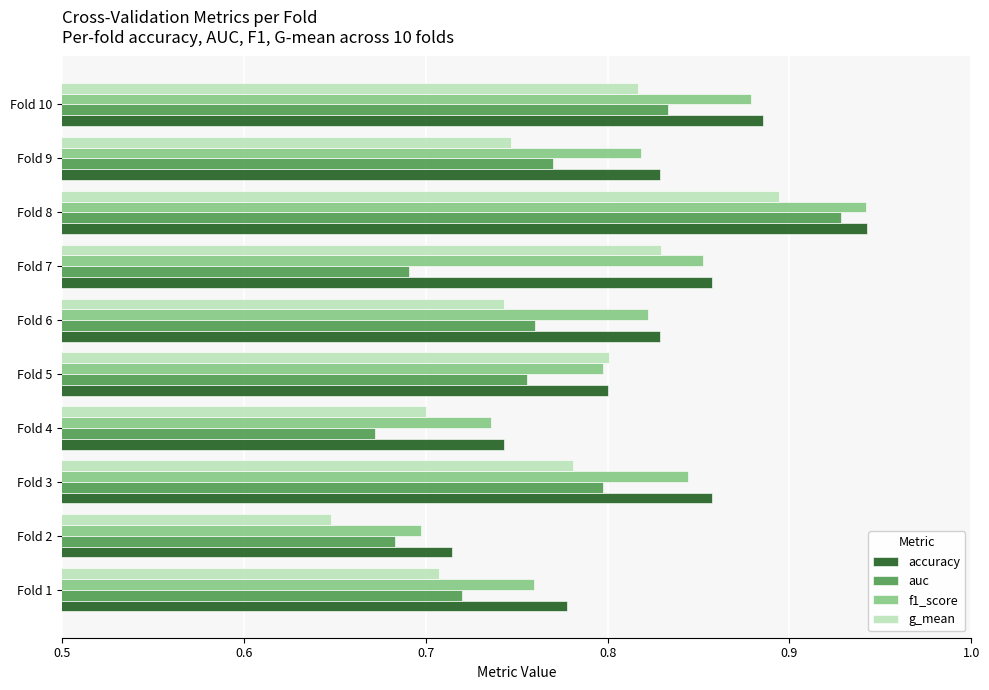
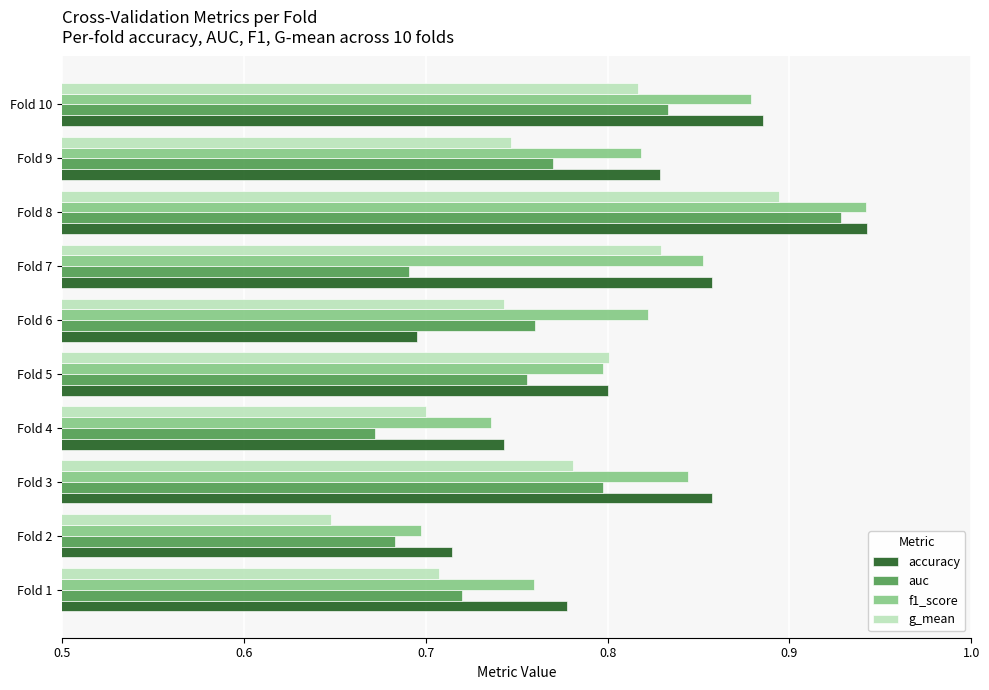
  {
    "accuracy": {
      "Fold 10": 0.886,
      "Fold 9": 0.829,
      "Fold 8": 0.943,
      "Fold 7": 0.857,
-     "Fold 6": 0.829,
+     "Fold 6": 0.695,
      "Fold 5": 0.800,
      "Fold 4": 0.743,
      "Fold 3": 0.857,
      "Fold 2": 0.714,
      "Fold 1": 0.778
    },
    "auc": {
      "Fold 10": 0.833,
      "Fold 9": 0.770,
      "Fold 8": 0.929,
      "Fold 7": 0.691,
      "Fold 6": 0.760,
      "Fold 5": 0.756,
      "Fold 4": 0.672,
      "Fold 3": 0.797,
      "Fold 2": 0.683,
      "Fold 1": 0.720
    },
    "f1_score": {
      "Fold 10": 0.879,
      "Fold 9": 0.818,
      "Fold 8": 0.942,
      "Fold 7": 0.852,
      "Fold 6": 0.822,
      "Fold 5": 0.797,
      "Fold 4": 0.736,
      "Fold 3": 0.844,
      "Fold 2": 0.697,
      "Fold 1": 0.759
    },
    "g_mean": {
      "Fold 10": 0.816,
      "Fold 9": 0.747,
      "Fold 8": 0.894,
      "Fold 7": 0.829,
      "Fold 6": 0.743,
      "Fold 5": 0.801,
      "Fold 4": 0.700,
      "Fold 3": 0.781,
      "Fold 2": 0.648,
      "Fold 1": 0.707
    }
  }
